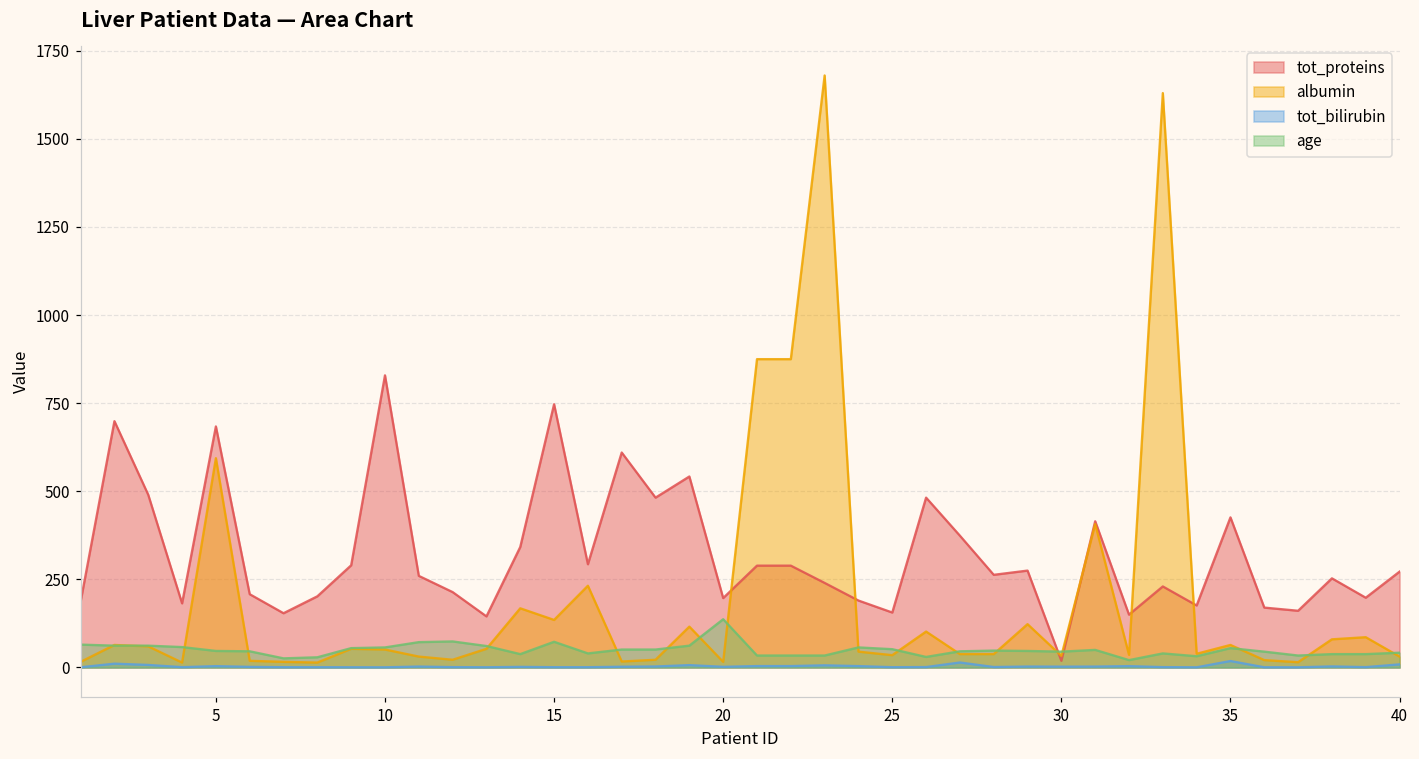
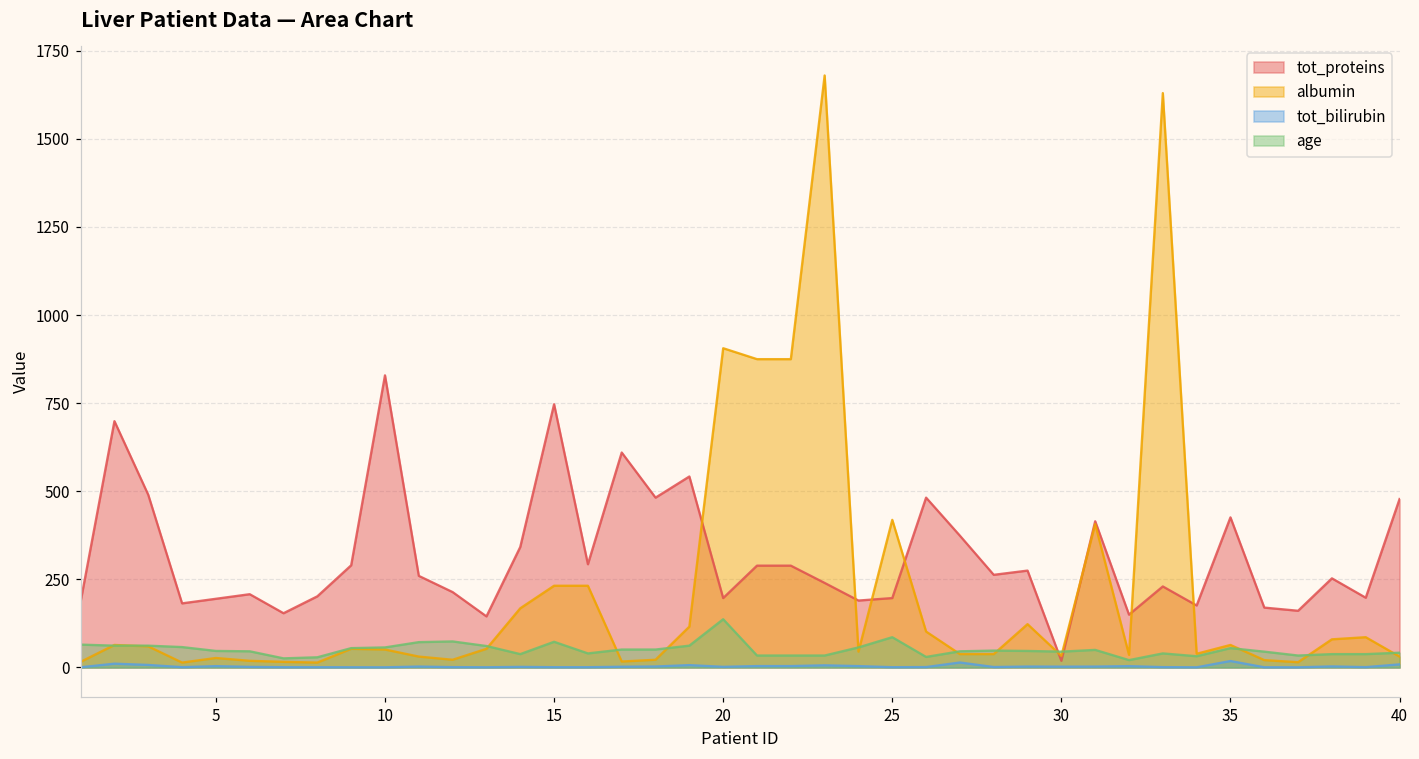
  {
    "tot_proteins": {
-     "5": 680,
+     "5": 200,
      "10": 830,
      "15": 750,
      "20": 200,
-     "25": 160,
+     "25": 200,
      "30": 20,
      "35": 430,
-     "40": 270
+     "40": 480
    },
    "albumin": {
-     "5": 590,
-     "15": 140,
-     "20": 20,
-     "25": 40,
+     "5": 30,
+     "15": 230,
+     "20": 910,
+     "25": 420,
      "30": 30,
      "35": 60,
      "40": 30
    },
    "tot_bilirubin": {
      "5": 0,
      "10": 0,
      "15": 0,
      "20": 0,
      "25": 0,
      "30": 0,
      "35": 20,
      "40": 10
    },
    "age": {
      "5": 50,
      "15": 70,
      "20": 140,
-     "25": 50,
+     "25": 90,
      "30": 50,
      "35": 60,
      "40": 40
    }
  }
